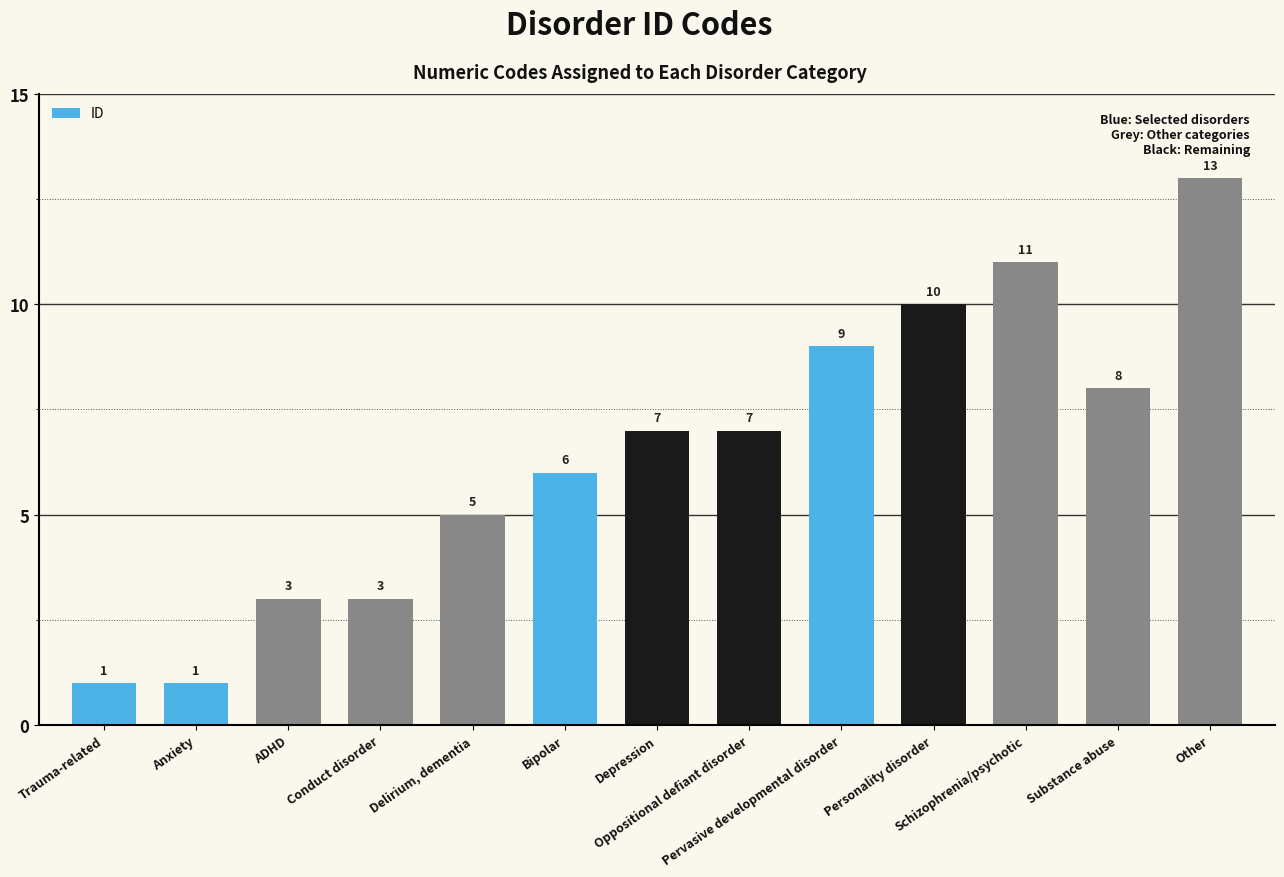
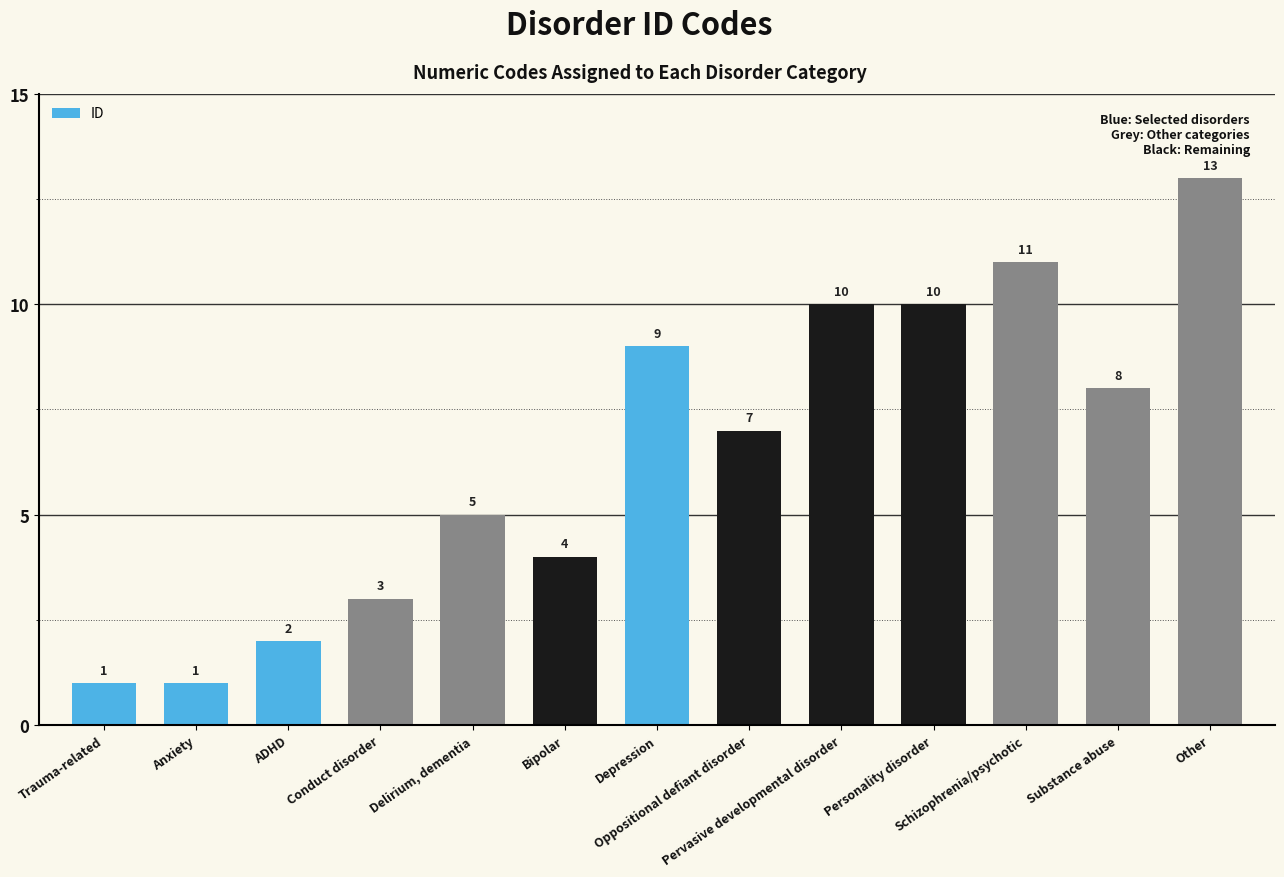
  {
    "Trauma-related": 1,
    "Anxiety": 1,
-   "ADHD": 3,
+   "ADHD": 2,
    "Conduct disorder": 3,
    "Delirium, dementia": 5,
-   "Bipolar": 6,
-   "Depression": 7,
+   "Bipolar": 4,
+   "Depression": 9,
    "Oppositional defiant disorder": 7,
-   "Pervasive developmental disorder": 9,
+   "Pervasive developmental disorder": 10,
    "Personality disorder": 10,
    "Schizophrenia/psychotic": 11,
    "Substance abuse": 8
  }
